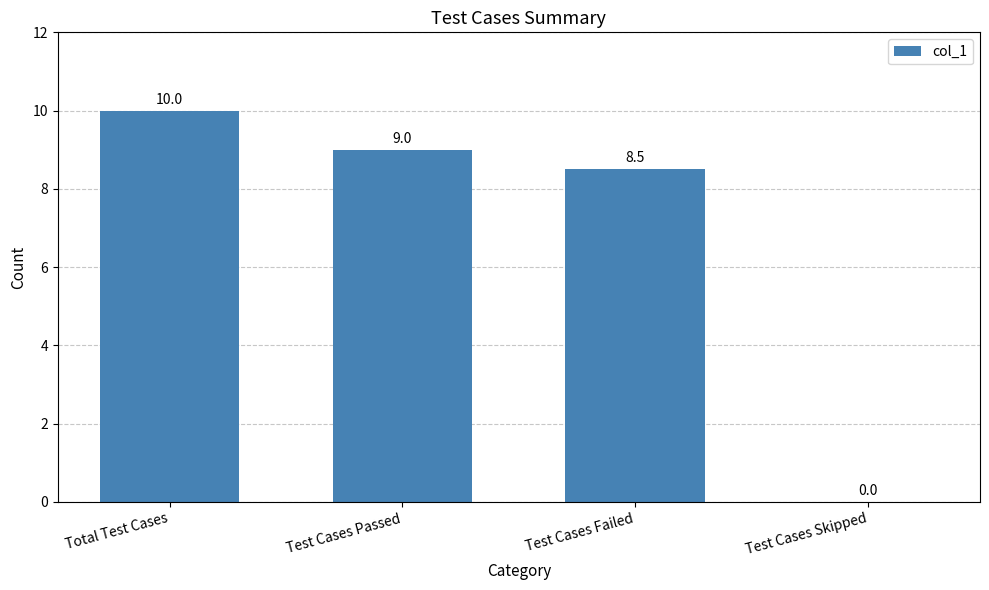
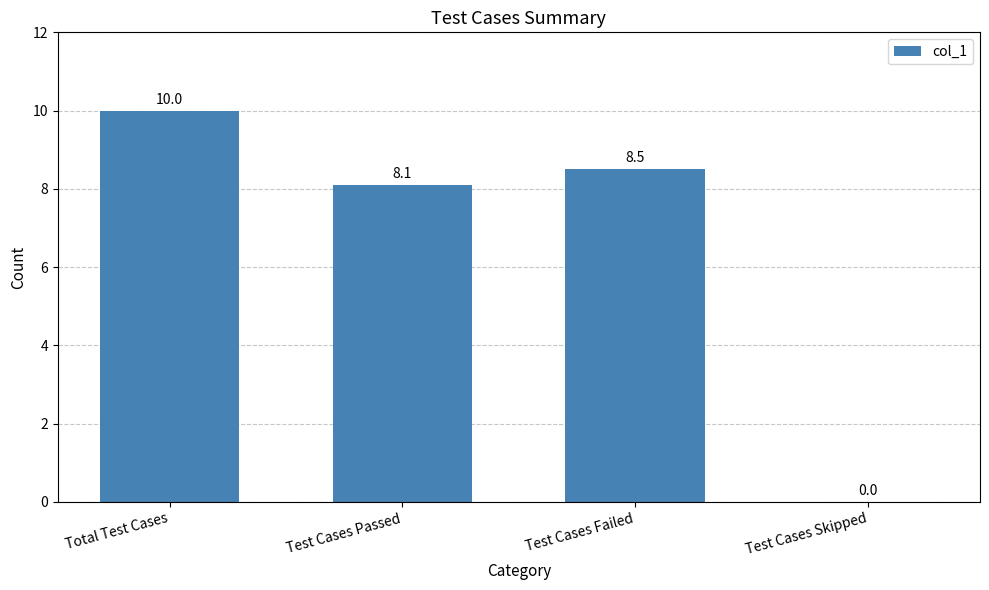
  {
    "Total Test Cases": 10.0,
-   "Test Cases Passed": 9.0,
+   "Test Cases Passed": 8.1,
    "Test Cases Failed": 8.5,
    "Test Cases Skipped": 0.0
  }
